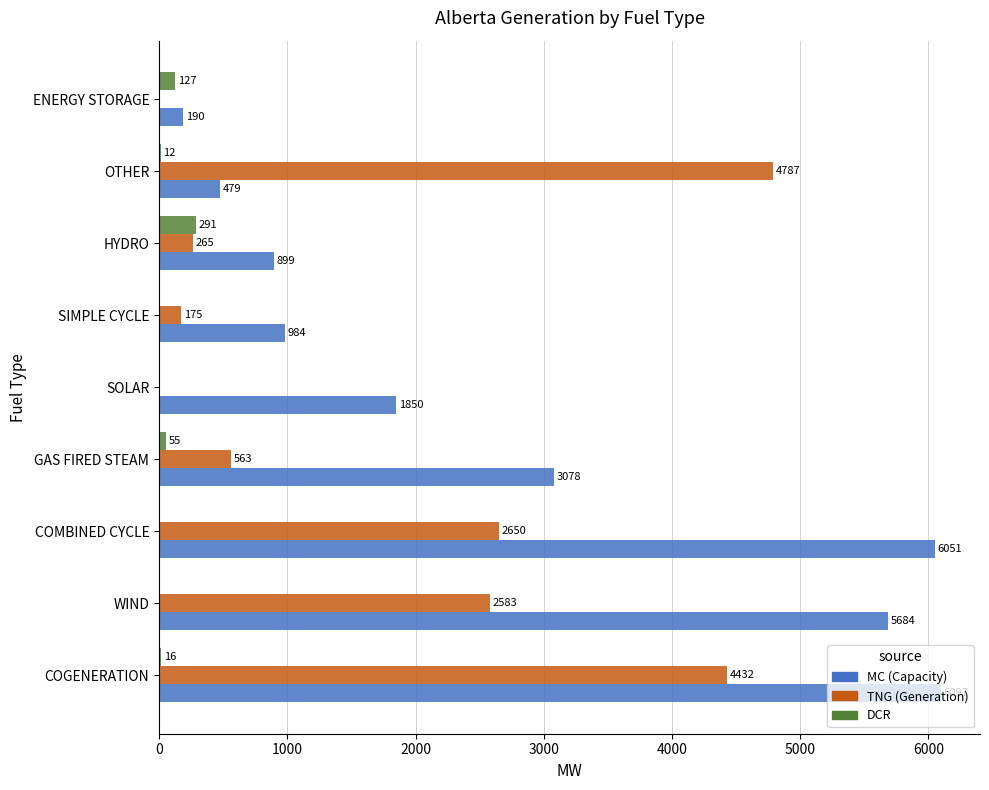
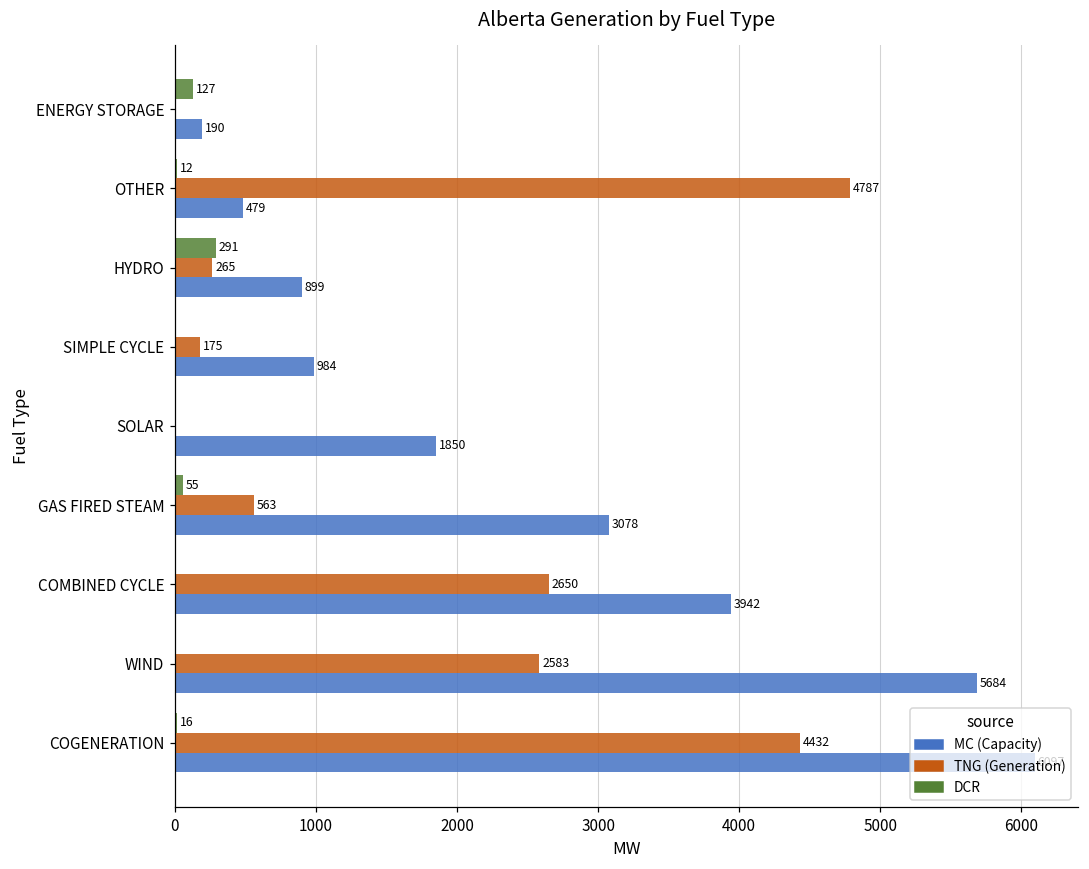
  {
    "MC (Capacity)": {
      "ENERGY STORAGE": 190,
      "OTHER": 479,
      "HYDRO": 899,
      "SIMPLE CYCLE": 984,
      "SOLAR": 1850,
      "GAS FIRED STEAM": 3078,
-     "COMBINED CYCLE": 6051,
+     "COMBINED CYCLE": 3942,
      "WIND": 5684
    },
    "TNG (Generation)": {
      "OTHER": 4787,
      "HYDRO": 265,
      "SIMPLE CYCLE": 175,
      "GAS FIRED STEAM": 563,
      "COMBINED CYCLE": 2650,
      "WIND": 2583,
      "COGENERATION": 4432
    },
    "DCR": {
      "ENERGY STORAGE": 127,
      "OTHER": 12,
      "HYDRO": 291,
      "GAS FIRED STEAM": 55,
      "COGENERATION": 16
    }
  }
